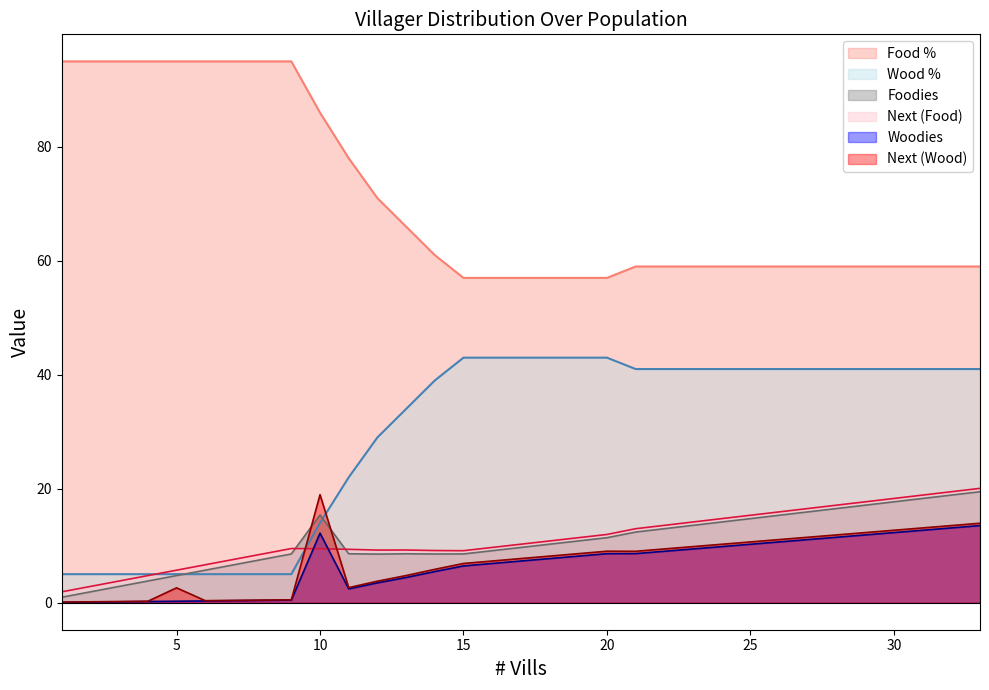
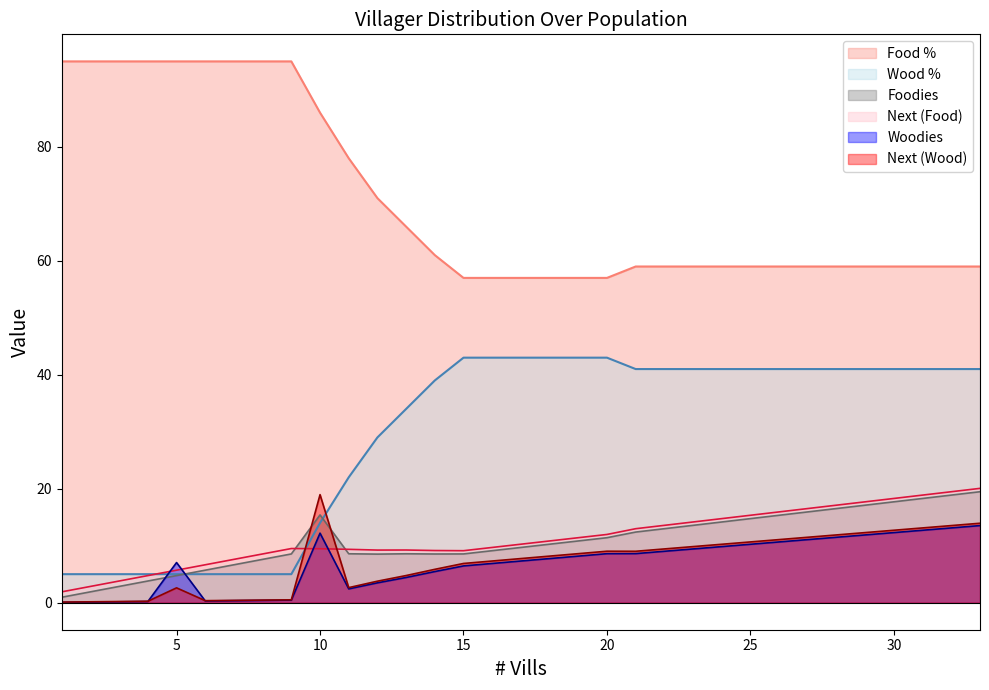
  {
    "Foodies": {
      "10": 15,
      "15": 9,
      "20": 11,
      "25": 15,
      "30": 18
    },
    "Woodies": {
-     "5": 0,
+     "5": 7,
      "10": 12
    },
    "Next (Wood)": {
      "5": 3,
      "10": 19
    }
  }
